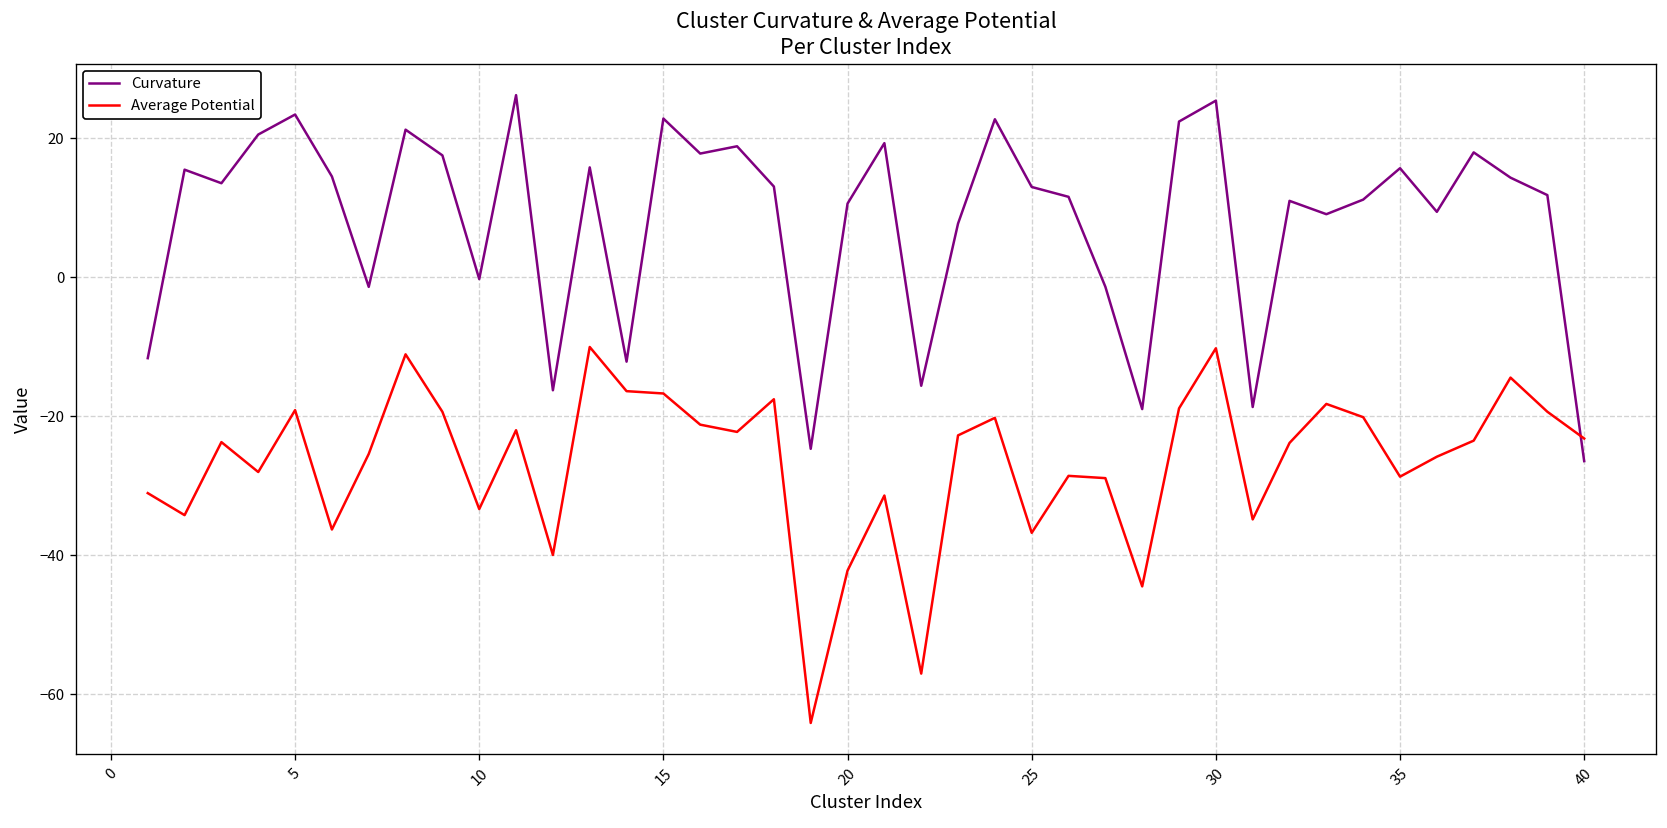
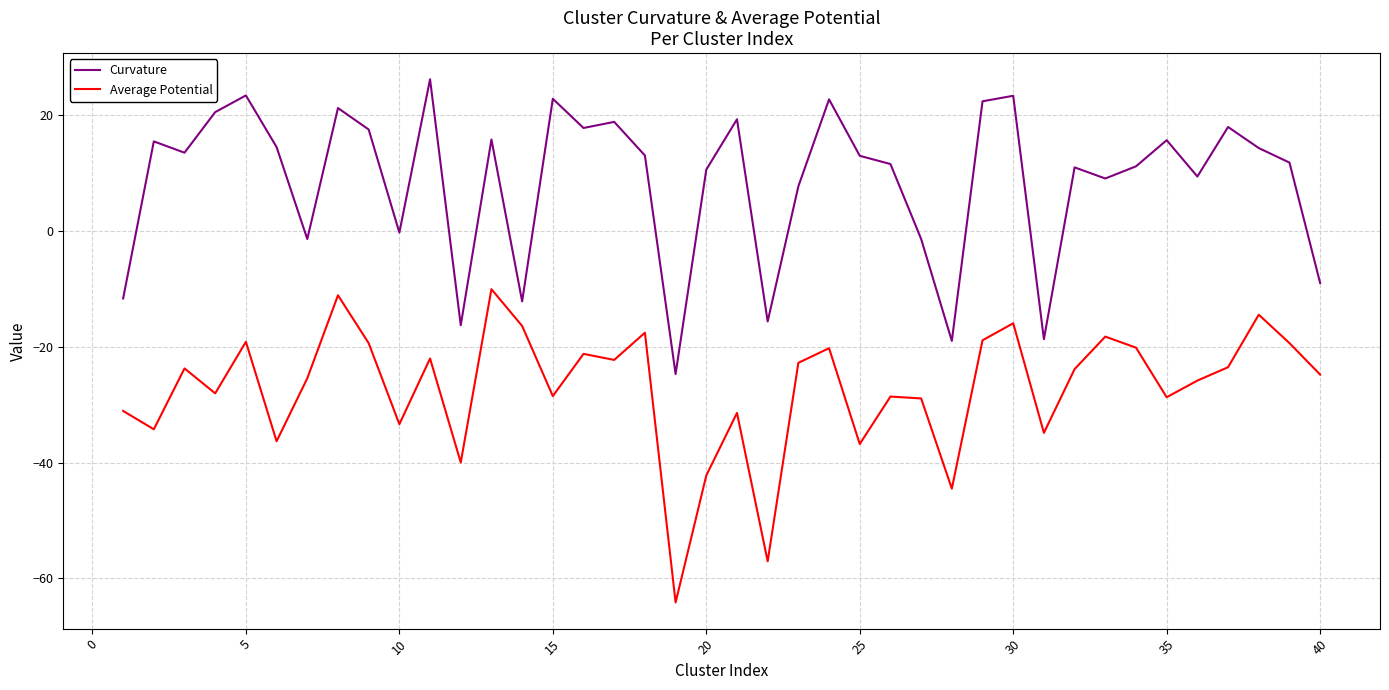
  {
    "Curvature": {
      "5": 23,
      "10": 0,
      "15": 23,
      "20": 11,
      "25": 13,
-     "30": 25,
+     "30": 23,
      "35": 16,
-     "40": -26
+     "40": -9
    },
    "Average Potential": {
      "5": -19,
      "10": -33,
-     "15": -17,
+     "15": -28,
      "20": -42,
      "25": -37,
-     "30": -10,
+     "30": -16,
      "35": -29,
-     "40": -23
+     "40": -25
    }
  }
